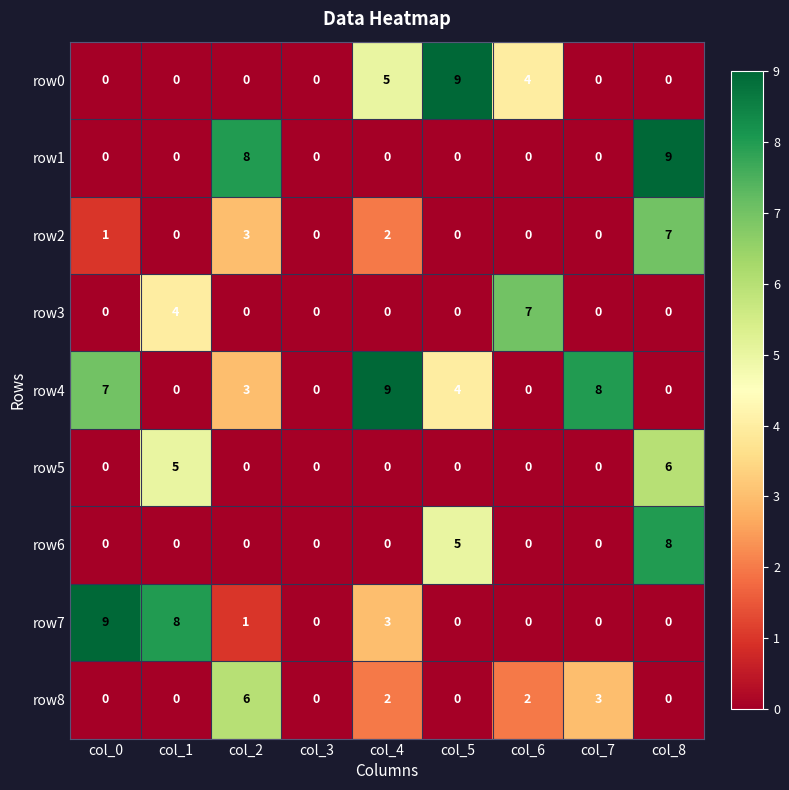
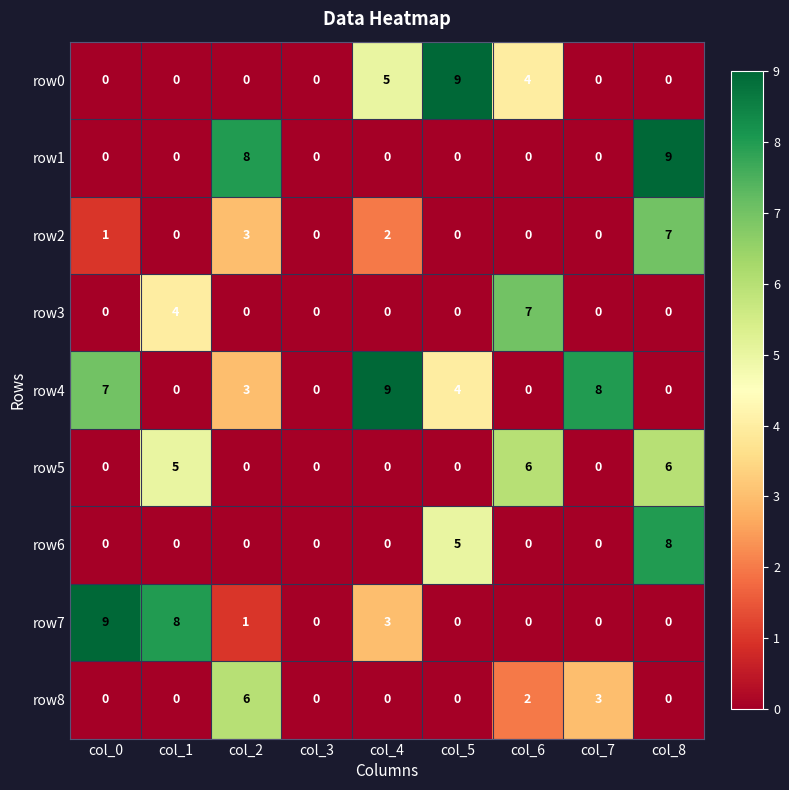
  {
    "row0": {
      "col_0": 0,
      "col_1": 0,
      "col_2": 0,
      "col_3": 0,
      "col_4": 5,
      "col_5": 9,
      "col_6": 4,
      "col_7": 0,
      "col_8": 0
    },
    "row1": {
      "col_0": 0,
      "col_1": 0,
      "col_2": 8,
      "col_3": 0,
      "col_4": 0,
      "col_5": 0,
      "col_6": 0,
      "col_7": 0,
      "col_8": 9
    },
    "row2": {
      "col_0": 1,
      "col_1": 0,
      "col_2": 3,
      "col_3": 0,
      "col_4": 2,
      "col_5": 0,
      "col_6": 0,
      "col_7": 0,
      "col_8": 7
    },
    "row3": {
      "col_0": 0,
      "col_1": 4,
      "col_2": 0,
      "col_3": 0,
      "col_4": 0,
      "col_5": 0,
      "col_6": 7,
      "col_7": 0,
      "col_8": 0
    },
    "row4": {
      "col_0": 7,
      "col_1": 0,
      "col_2": 3,
      "col_3": 0,
      "col_4": 9,
      "col_5": 4,
      "col_6": 0,
      "col_7": 8,
      "col_8": 0
    },
    "row5": {
      "col_0": 0,
      "col_1": 5,
      "col_2": 0,
      "col_3": 0,
      "col_4": 0,
      "col_5": 0,
-     "col_6": 0,
+     "col_6": 6,
      "col_7": 0,
      "col_8": 6
    },
    "row6": {
      "col_0": 0,
      "col_1": 0,
      "col_2": 0,
      "col_3": 0,
      "col_4": 0,
      "col_5": 5,
      "col_6": 0,
      "col_7": 0,
      "col_8": 8
    },
    "row7": {
      "col_0": 9,
      "col_1": 8,
      "col_2": 1,
      "col_3": 0,
      "col_4": 3,
      "col_5": 0,
      "col_6": 0,
      "col_7": 0,
      "col_8": 0
    },
    "row8": {
      "col_0": 0,
      "col_1": 0,
      "col_2": 6,
      "col_3": 0,
-     "col_4": 2,
+     "col_4": 0,
      "col_5": 0,
      "col_6": 2,
      "col_7": 3,
      "col_8": 0
    }
  }
